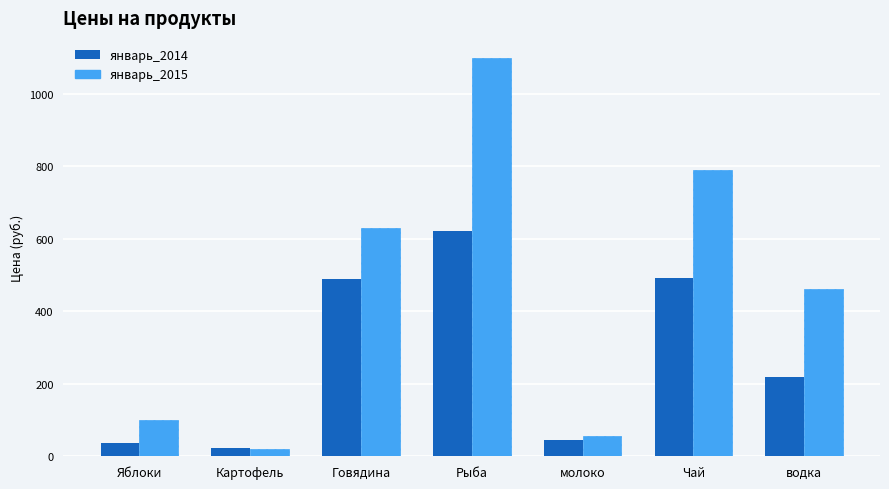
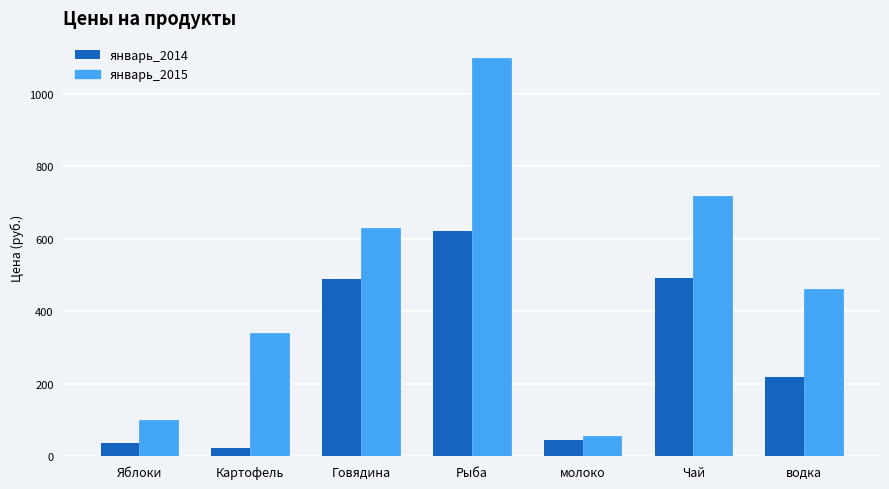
  {
    "январь_2014": {
      "Яблоки": 40,
      "Картофель": 20,
      "Говядина": 490,
      "Рыба": 620,
      "молоко": 40,
      "Чай": 490,
      "водка": 220
    },
    "январь_2015": {
      "Яблоки": 100,
-     "Картофель": 20,
+     "Картофель": 340,
      "Говядина": 630,
      "Рыба": 1100,
      "молоко": 60,
-     "Чай": 790,
+     "Чай": 720,
      "водка": 460
    }
  }
